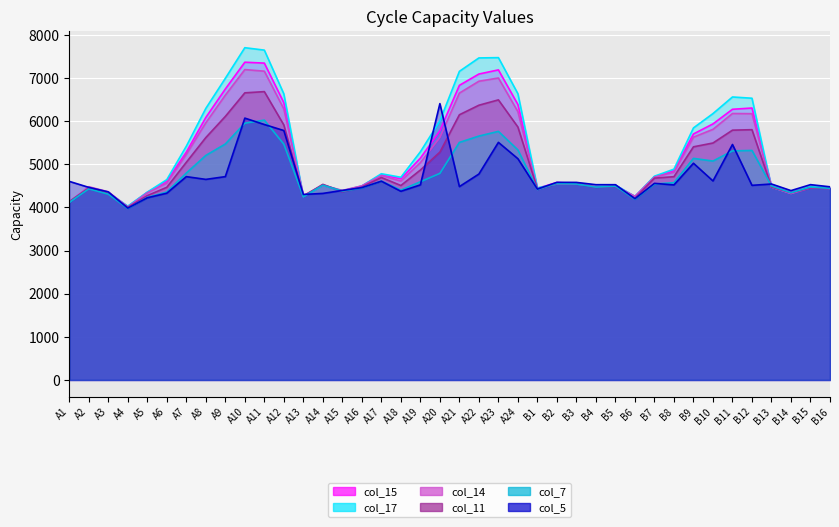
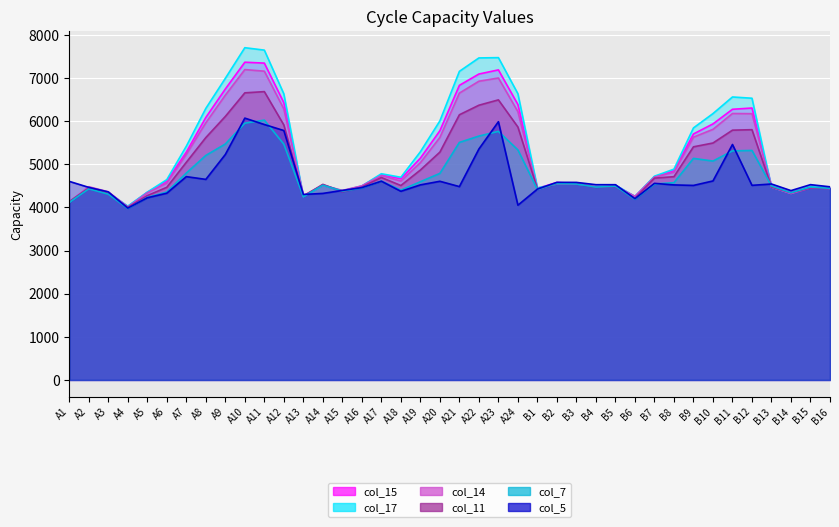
  {
    "col_5": {
      "A1": 4600,
      "A7": 4700,
      "A8": 4600,
-     "A9": 4700,
+     "A9": 5200,
      "A10": 6100,
      "A11": 5900,
      "A12": 5800,
      "A14": 4300,
      "A19": 4500,
-     "A20": 6400,
+     "A20": 4600,
      "A21": 4500,
-     "A22": 4800,
-     "A23": 5500,
-     "A24": 5100,
-     "B9": 5000,
+     "A22": 5400,
+     "A23": 6000,
+     "A24": 4100,
+     "B9": 4500,
      "B10": 4600,
      "B11": 5500,
      "B12": 4500
    }
  }
